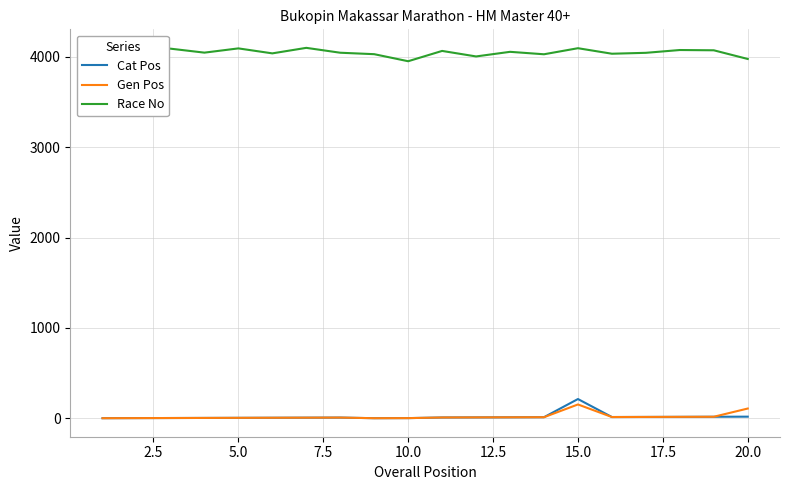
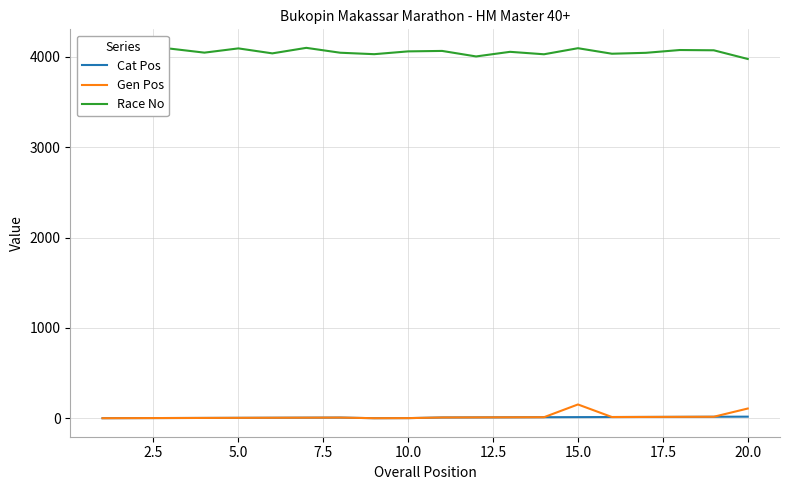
  {
    "Cat Pos": {
-     "15.0": 200,
+     "15.0": 0,
      "20.0": 0
    },
    "Gen Pos": {
      "15.0": 200,
      "20.0": 100
    },
    "Race No": {
      "5.0": 4100,
-     "10.0": 4000,
+     "10.0": 4100,
      "15.0": 4100,
      "20.0": 4000
    }
  }
